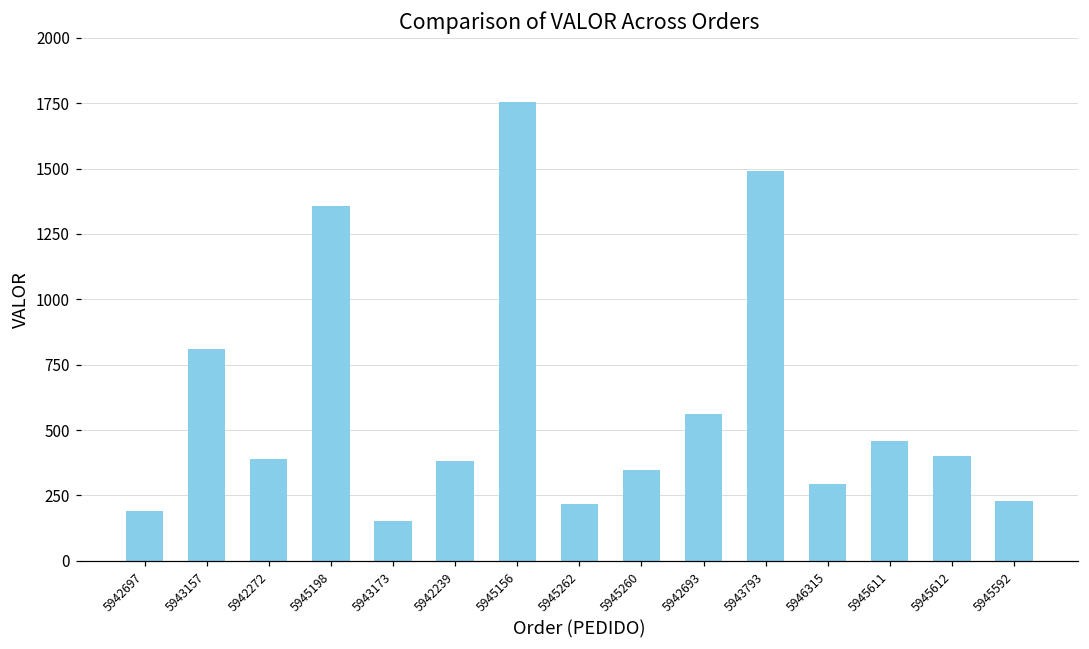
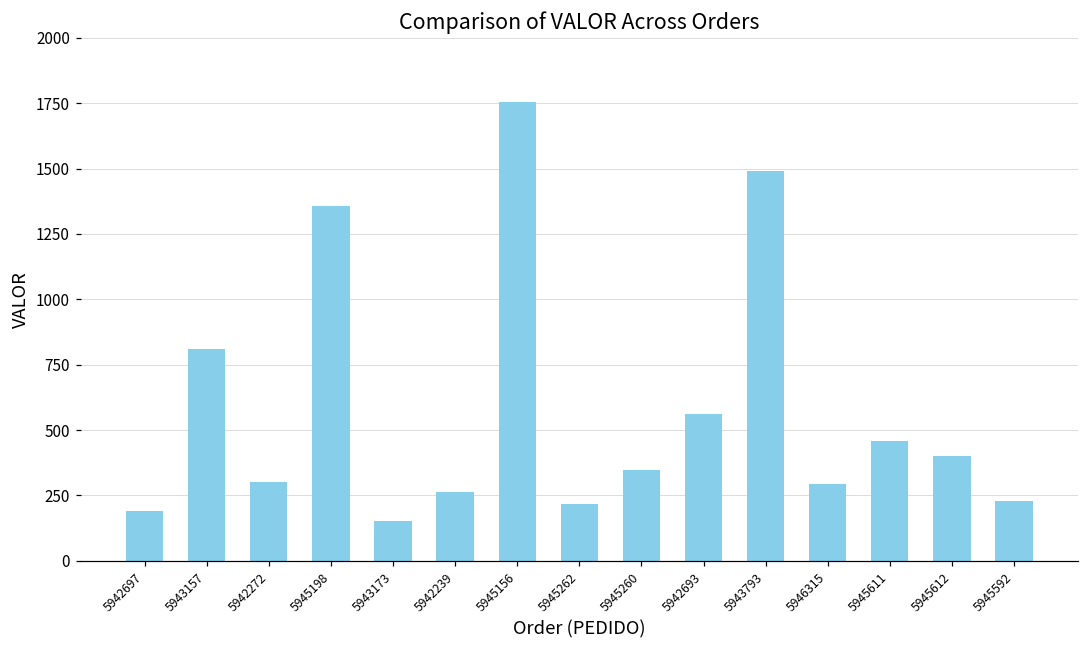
  {
    "5942697": 190,
    "5943157": 810,
-   "5942272": 390,
+   "5942272": 300,
    "5945198": 1360,
    "5943173": 150,
-   "5942239": 380,
+   "5942239": 260,
    "5945156": 1760,
    "5945262": 220,
    "5945260": 350,
    "5942693": 560,
    "5943793": 1490,
    "5946315": 300,
    "5945611": 460,
    "5945612": 400,
    "5945592": 230
  }
